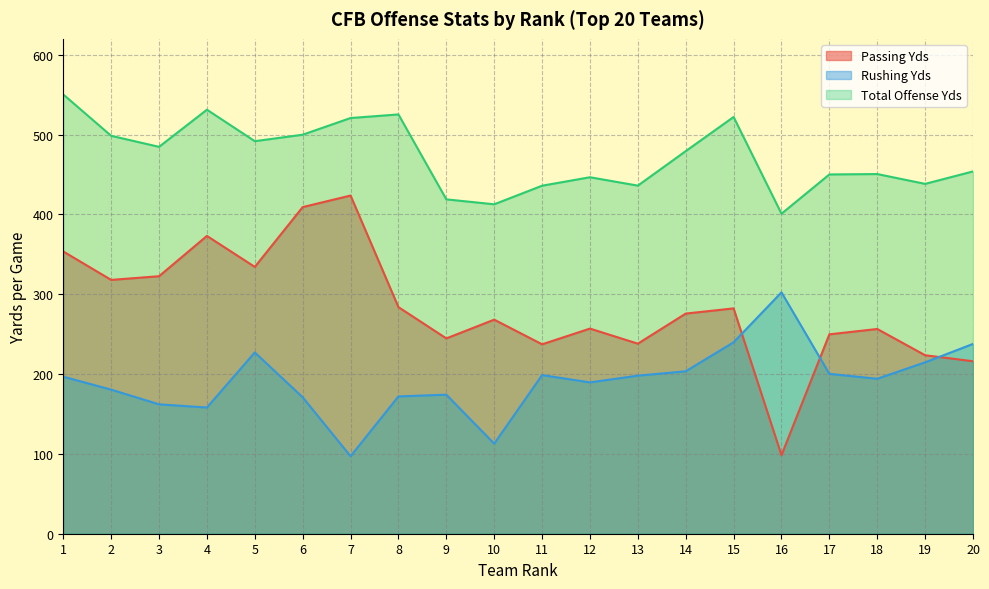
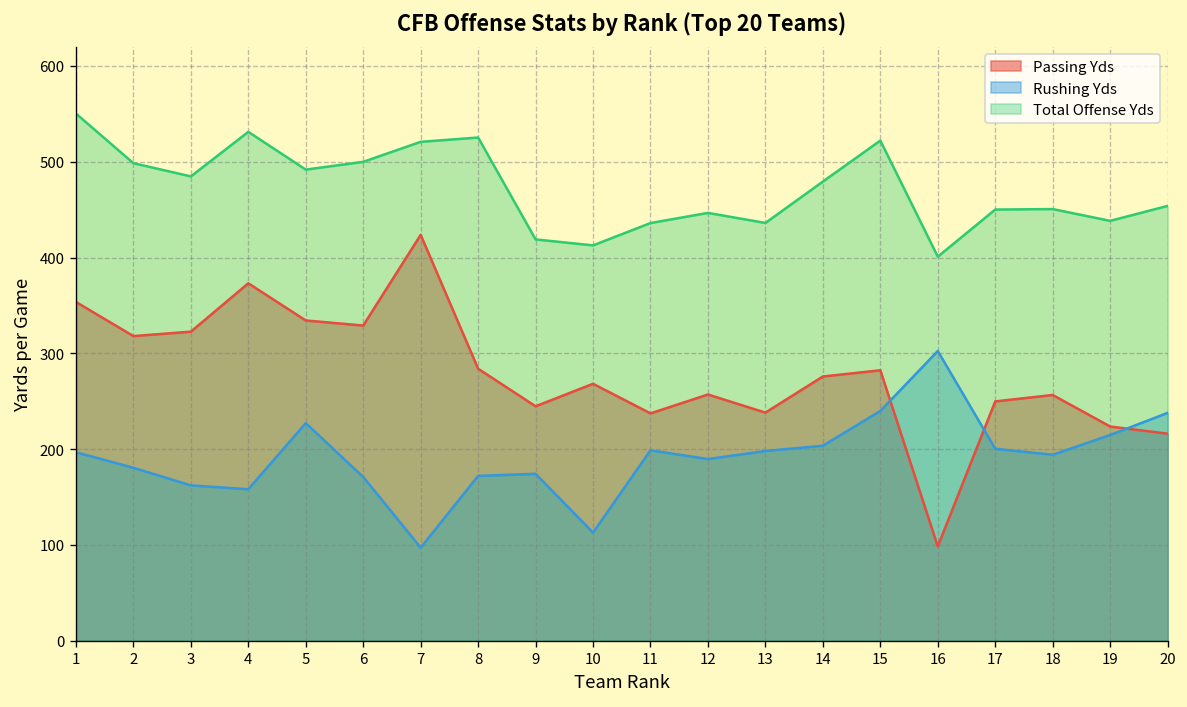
  {
    "Passing Yds": {
      "1": 350,
      "2": 320,
      "3": 320,
      "4": 370,
      "5": 330,
-     "6": 410,
+     "6": 330,
      "7": 420,
      "8": 280,
      "9": 240,
      "10": 270,
      "11": 240,
      "12": 260,
      "13": 240,
      "14": 280,
      "15": 280,
      "16": 100,
      "17": 250,
      "18": 260,
      "19": 220,
      "20": 220
    },
    "Rushing Yds": {
      "1": 200,
      "2": 180,
      "3": 160,
      "4": 160,
      "5": 230,
      "6": 170,
      "7": 100,
      "8": 170,
      "9": 170,
      "10": 110,
      "11": 200,
      "12": 190,
      "13": 200,
      "14": 200,
      "15": 240,
      "16": 300,
      "17": 200,
      "18": 190,
      "19": 210,
      "20": 240
    },
    "Total Offense Yds": {
      "1": 550,
      "2": 500,
      "3": 480,
      "4": 530,
      "5": 490,
      "6": 500,
      "7": 520,
      "8": 530,
      "9": 420,
      "10": 410,
      "11": 440,
      "12": 450,
      "13": 440,
      "14": 480,
      "15": 520,
      "16": 400,
      "17": 450,
      "18": 450,
      "19": 440,
      "20": 450
    }
  }
